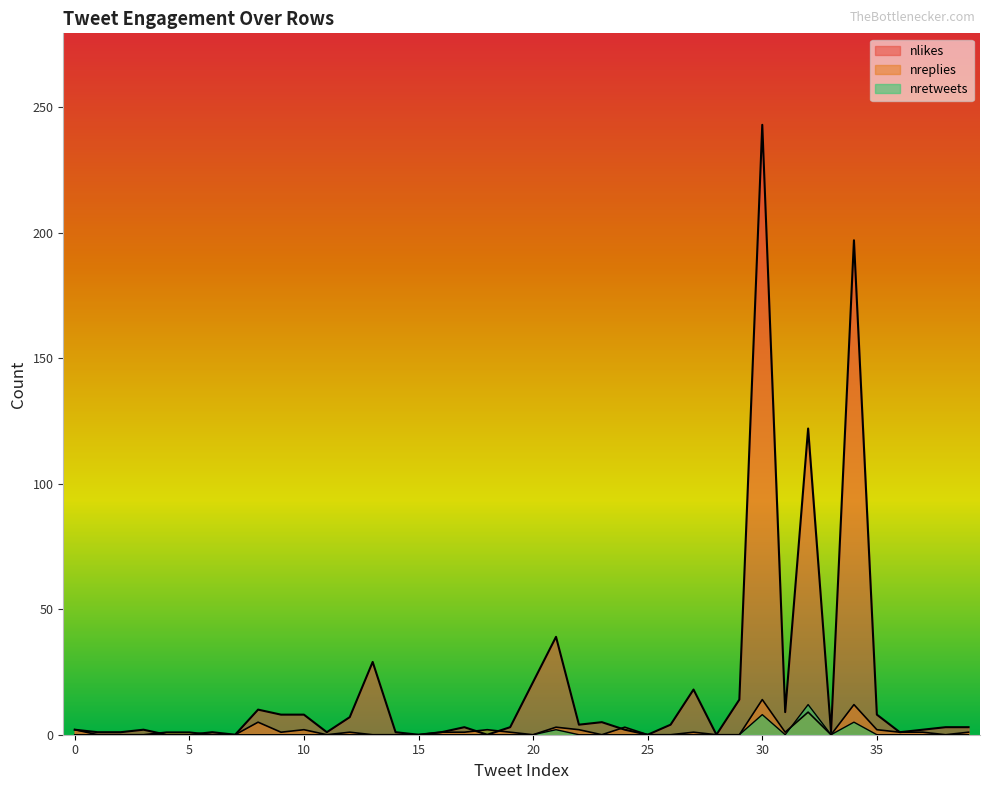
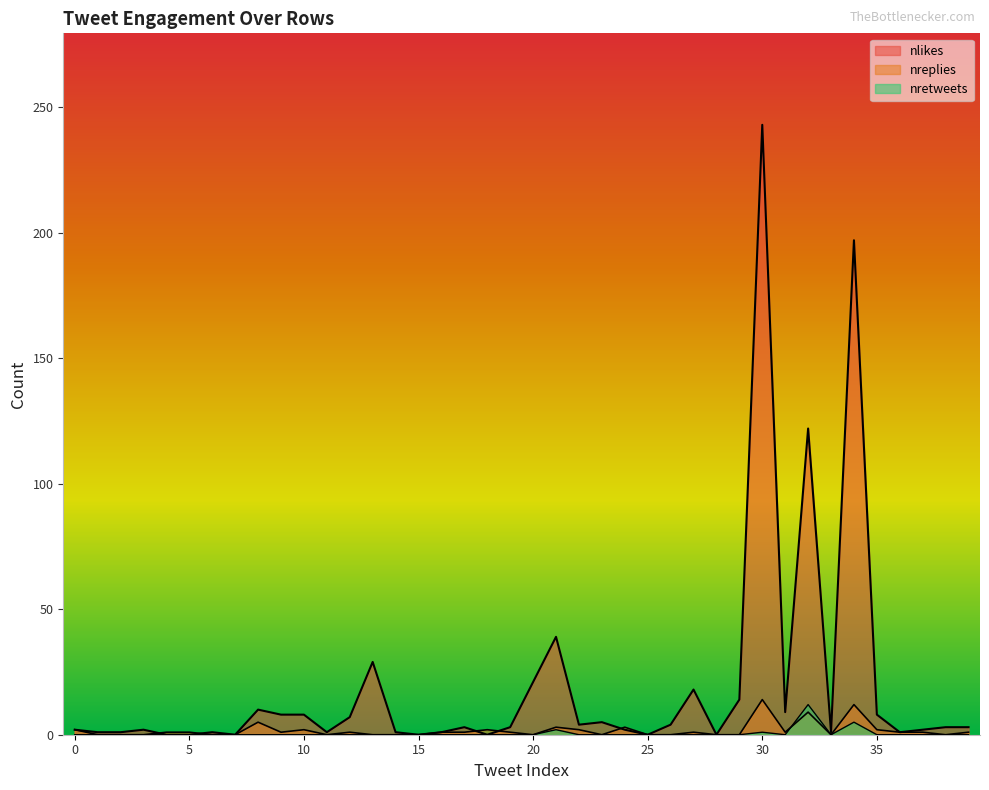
  {
    "nretweets": {
      "0": 0,
      "10": 0,
-     "30": 8,
+     "30": 1,
      "35": 0
    }
  }
